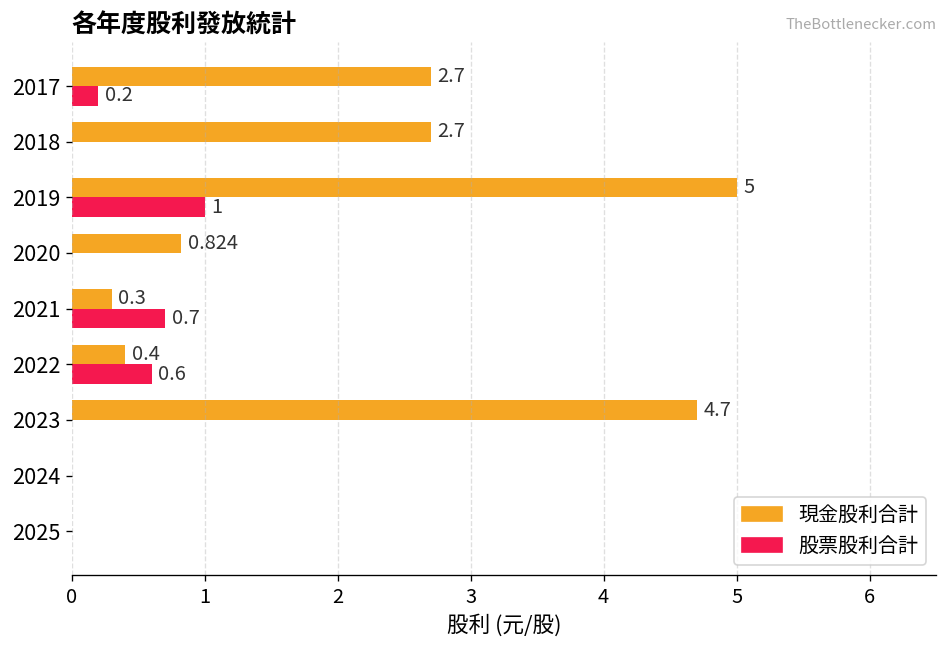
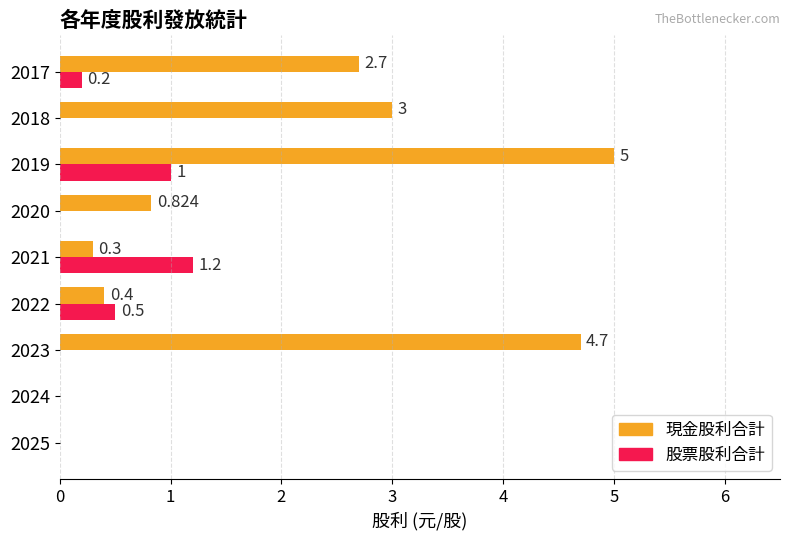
  {
    "現金股利合計": {
      "2017": 2.7,
-     "2018": 2.7,
+     "2018": 3,
      "2019": 5,
      "2020": 0.824,
      "2021": 0.3,
      "2022": 0.4,
      "2023": 4.7
    },
    "股票股利合計": {
      "2017": 0.2,
      "2019": 1,
-     "2021": 0.7,
-     "2022": 0.6
+     "2021": 1.2,
+     "2022": 0.5
    }
  }
